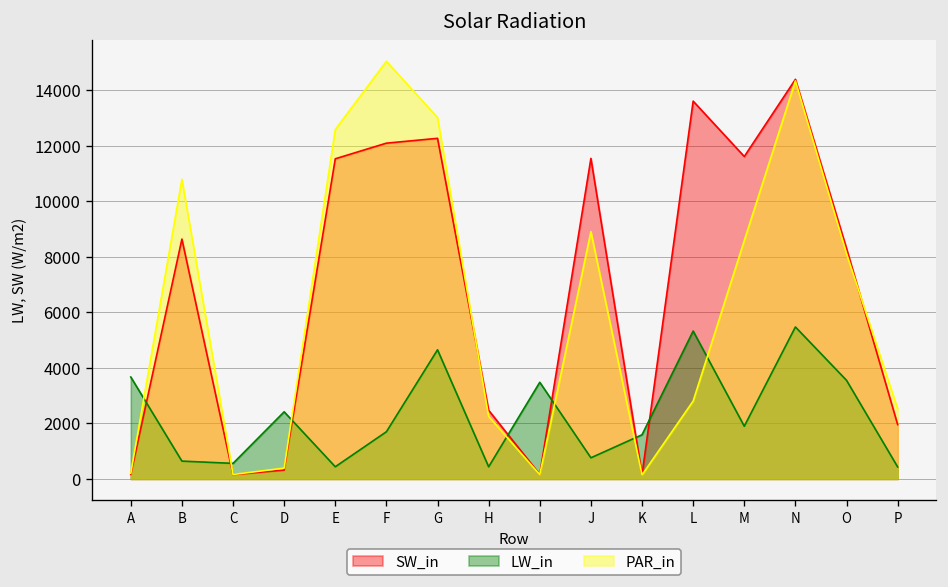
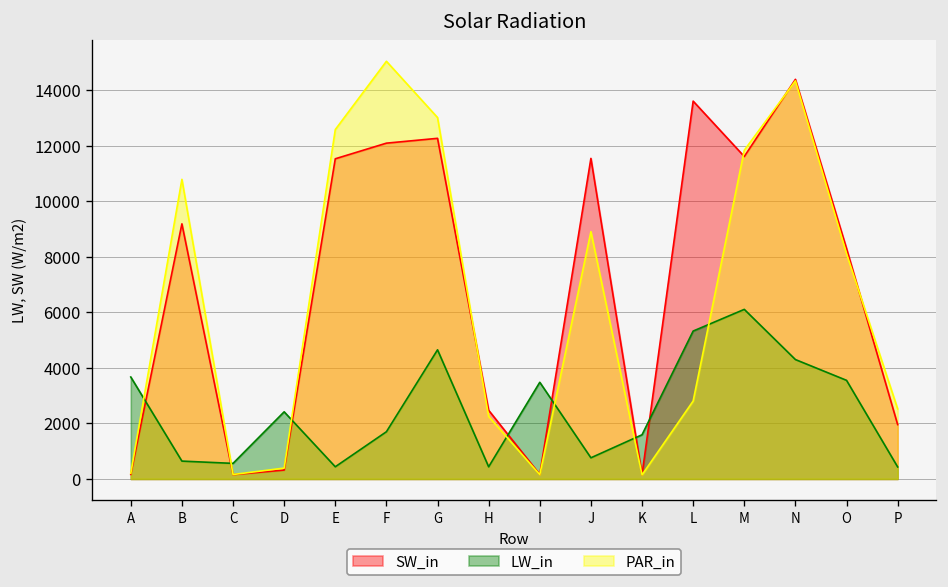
  {
    "SW_in": {
-     "B": 8600,
+     "B": 9200,
      "E": 11500,
      "F": 12100,
      "G": 12300,
      "H": 2500,
      "J": 11500,
      "L": 13600,
      "M": 11600,
      "O": 8300,
      "P": 2000
    },
    "LW_in": {
      "A": 3700,
      "B": 600,
      "C": 600,
      "D": 2400,
      "E": 400,
      "F": 1700,
      "G": 4700,
      "H": 400,
      "I": 3500,
      "J": 800,
      "K": 1600,
      "L": 5300,
-     "M": 1900,
-     "N": 5500,
+     "M": 6100,
+     "N": 4300,
      "O": 3600,
      "P": 400
    },
    "PAR_in": {
      "B": 10800,
      "E": 12600,
      "F": 15000,
      "G": 13000,
      "H": 2300,
      "J": 8900,
      "L": 2800,
-     "M": 8600,
+     "M": 11800,
      "O": 8100,
      "P": 2500
    }
  }
